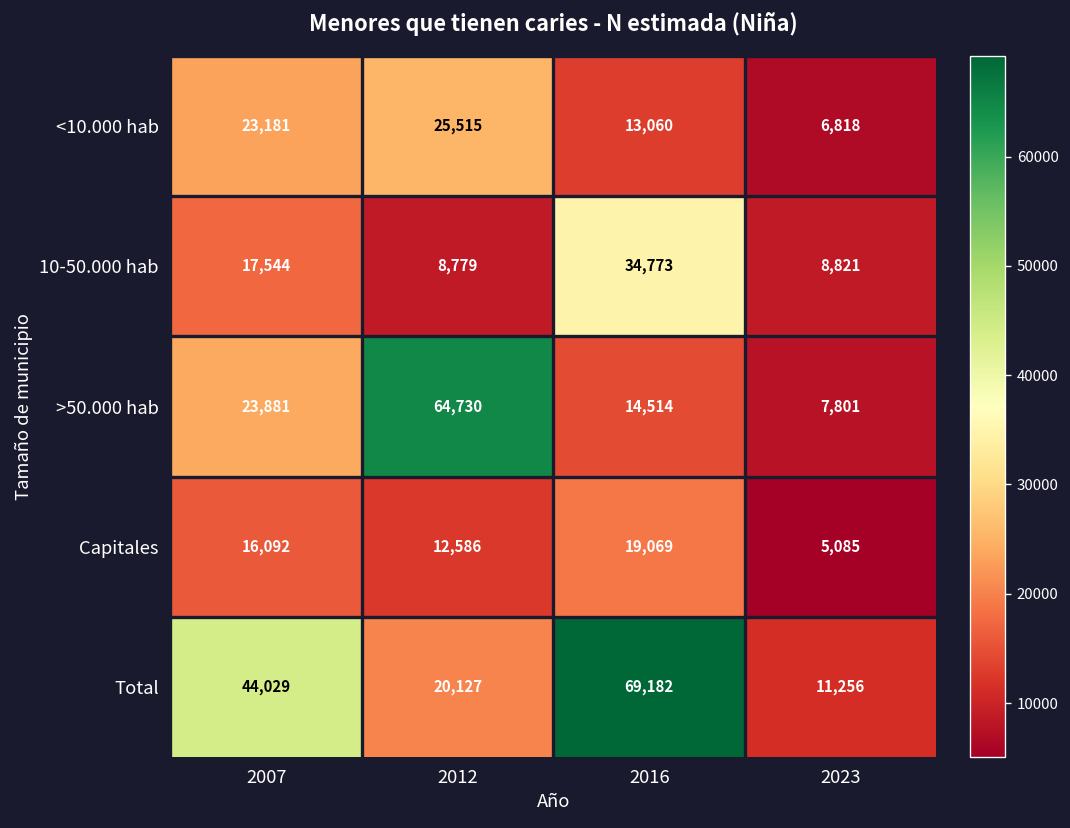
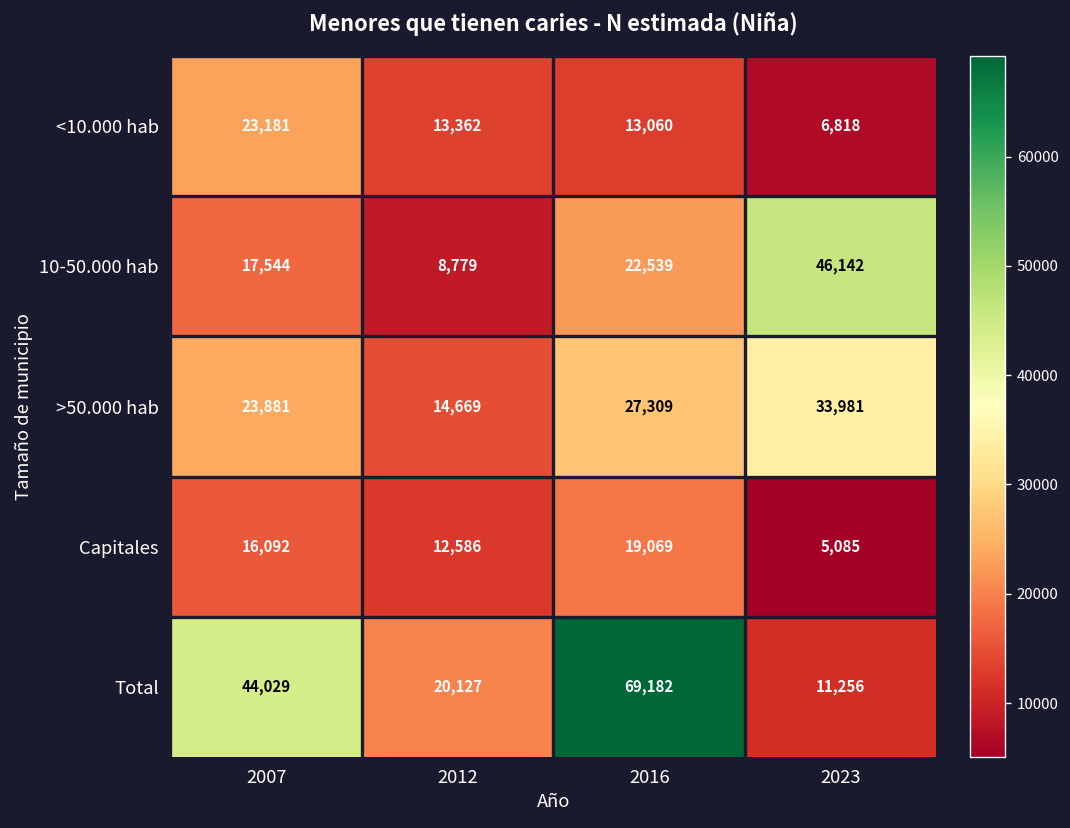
  {
    "<10.000 hab": {
      "2007": "23,181",
-     "2012": "25,515",
+     "2012": "13,362",
      "2016": "13,060",
      "2023": "6,818"
    },
    "10-50.000 hab": {
      "2007": "17,544",
      "2012": "8,779",
-     "2016": "34,773",
-     "2023": "8,821"
+     "2016": "22,539",
+     "2023": "46,142"
    },
    ">50.000 hab": {
      "2007": "23,881",
-     "2012": "64,730",
-     "2016": "14,514",
-     "2023": "7,801"
+     "2012": "14,669",
+     "2016": "27,309",
+     "2023": "33,981"
    },
    "Capitales": {
      "2007": "16,092",
      "2012": "12,586",
      "2016": "19,069",
      "2023": "5,085"
    },
    "Total": {
      "2007": "44,029",
      "2012": "20,127",
      "2016": "69,182",
      "2023": "11,256"
    }
  }
